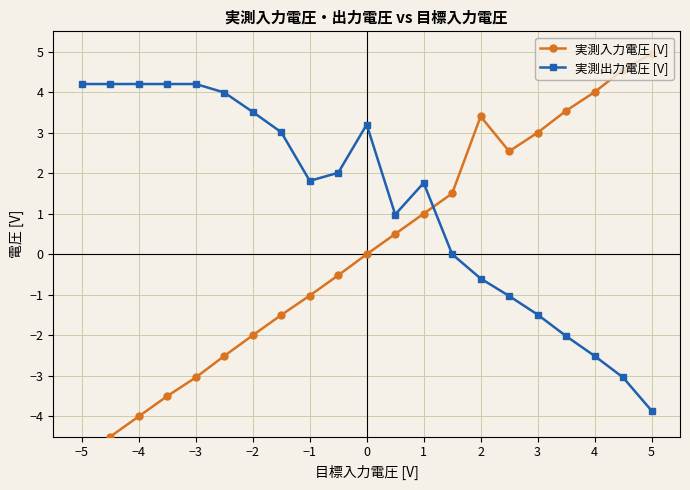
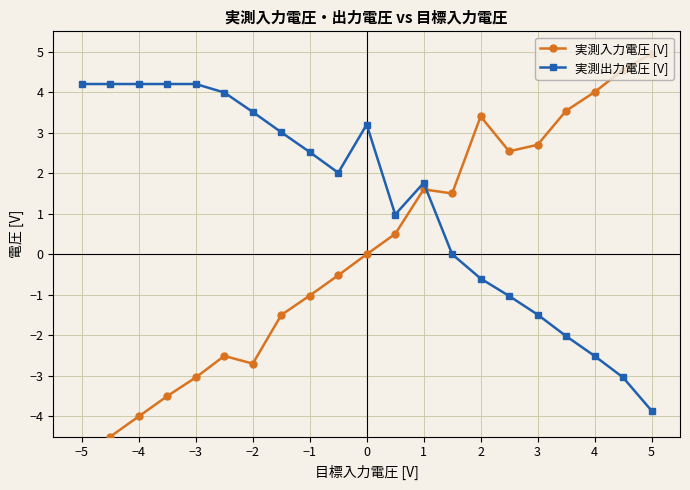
  {
    "実測入力電圧 [V]": {
      "−4": -4.0,
      "−3": -3.0,
-     "−2": -2.0,
+     "−2": -2.7,
      "−1": -1.0,
      "0": 0.0,
-     "1": 1.0,
+     "1": 1.6,
      "2": 3.4,
-     "3": 3.0,
+     "3": 2.7,
      "4": 4.0
    },
    "実測出力電圧 [V]": {
      "−5": 4.2,
      "−4": 4.2,
      "−3": 4.2,
      "−2": 3.5,
-     "−1": 1.8,
+     "−1": 2.5,
      "0": 3.2,
      "1": 1.8,
      "2": -0.6,
      "3": -1.5,
      "4": -2.5,
      "5": -3.9
    }
  }
